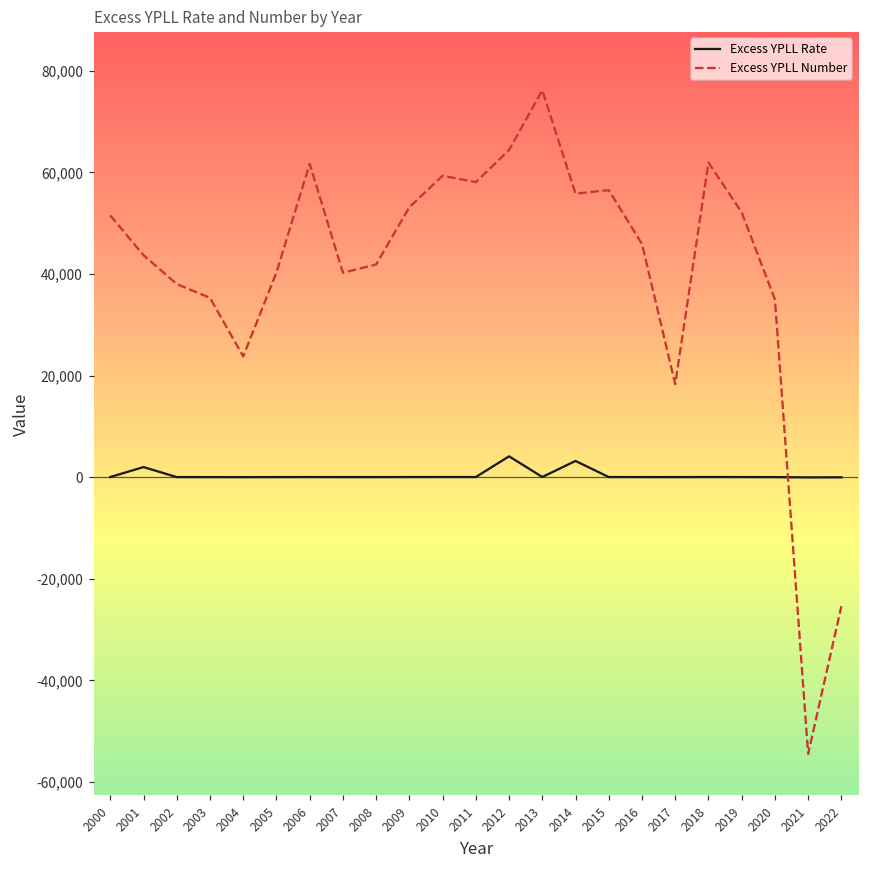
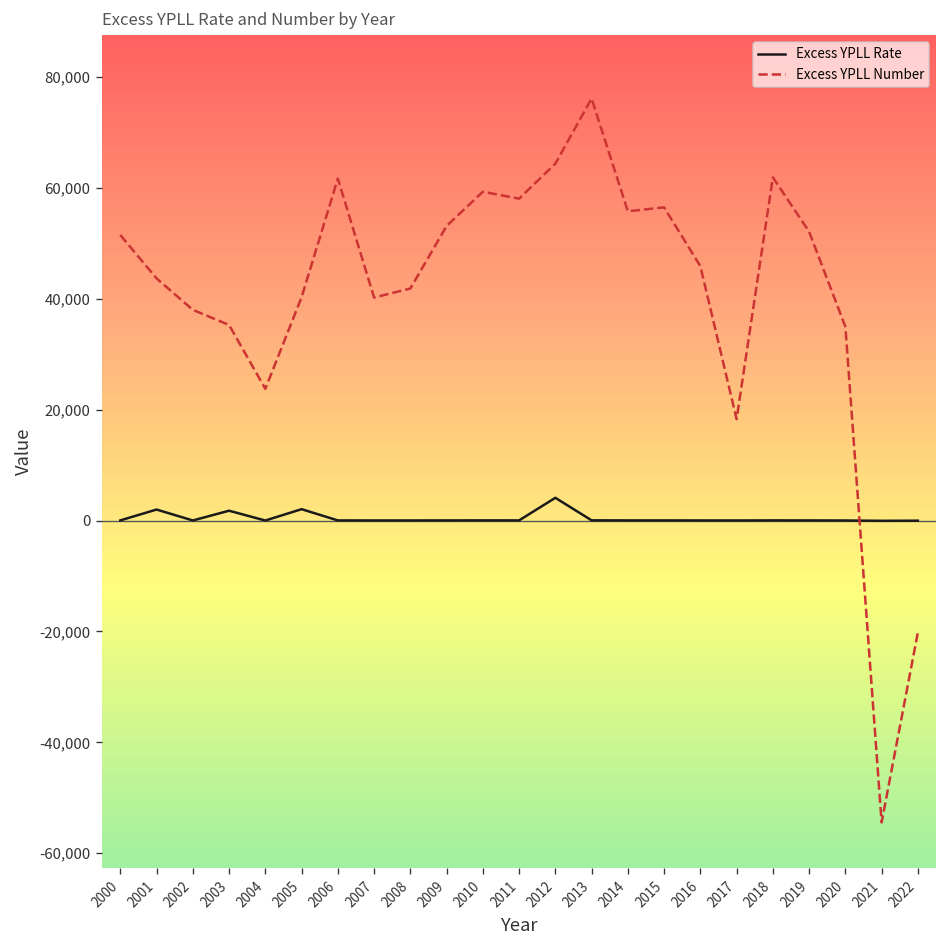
  {
    "Excess YPLL Rate": {
      "2000": "0",
      "2001": "2,000",
      "2002": "0",
-     "2003": "0",
+     "2003": "2,000",
      "2004": "0",
-     "2005": "0",
+     "2005": "2,000",
      "2006": "0",
      "2007": "0",
      "2008": "0",
      "2009": "0",
      "2010": "0",
      "2011": "0",
      "2012": "4,000",
      "2013": "0",
-     "2014": "3,000",
+     "2014": "0",
      "2015": "0",
      "2016": "0",
      "2017": "0",
      "2018": "0",
      "2019": "0",
      "2020": "0",
      "2021": "0",
      "2022": "0"
    },
    "Excess YPLL Number": {
      "2000": "52,000",
      "2001": "44,000",
      "2002": "38,000",
      "2003": "35,000",
      "2004": "24,000",
      "2005": "40,000",
      "2006": "62,000",
      "2007": "40,000",
      "2008": "42,000",
      "2009": "53,000",
      "2010": "59,000",
      "2011": "58,000",
      "2012": "64,000",
      "2013": "76,000",
      "2014": "56,000",
      "2015": "57,000",
      "2016": "46,000",
      "2017": "18,000",
      "2018": "62,000",
      "2019": "52,000",
      "2020": "35,000",
      "2021": "-54,000",
-     "2022": "-25,000"
+     "2022": "-20,000"
    }
  }
